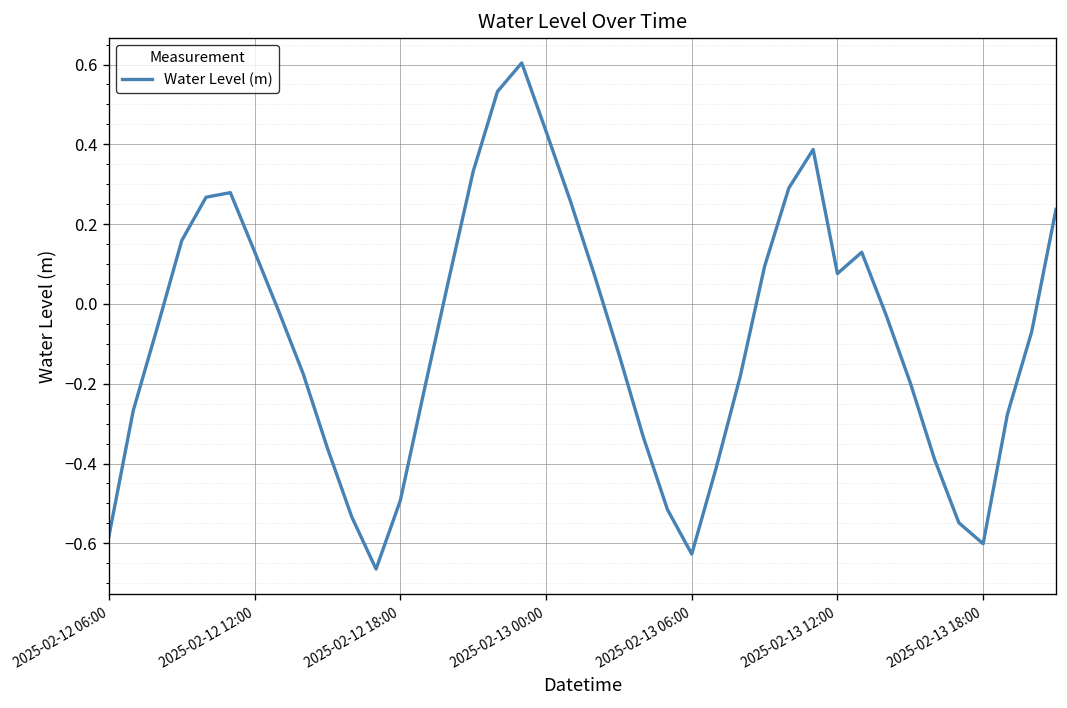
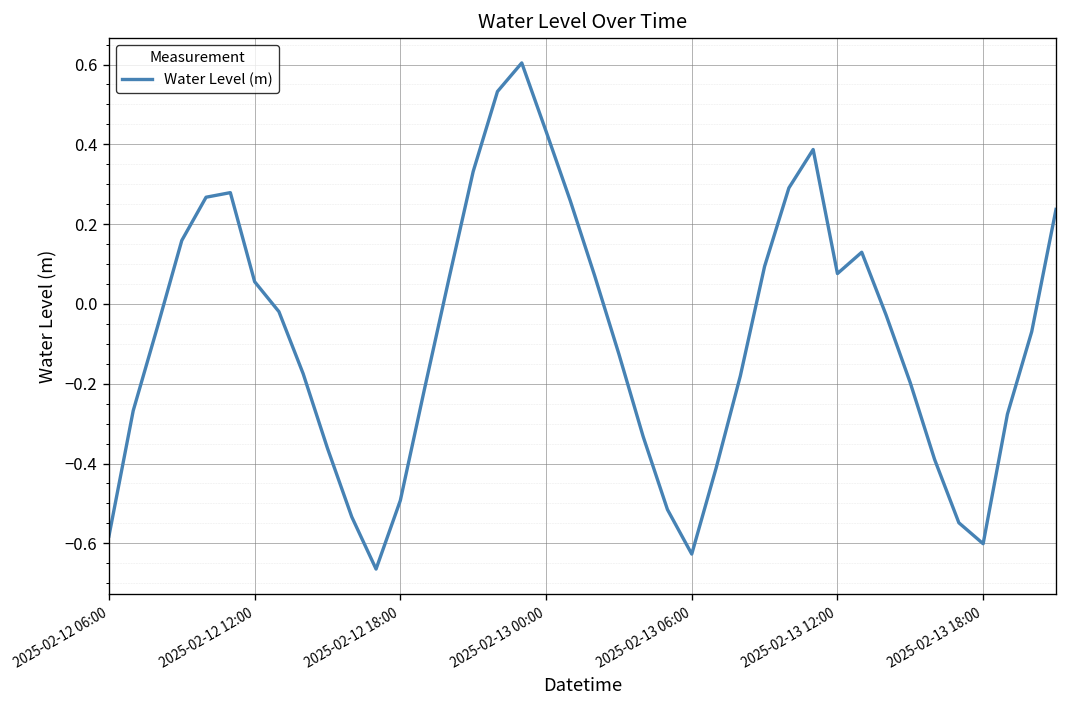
  {
    "2025-02-12 06:00": -0.58,
-   "2025-02-12 12:00": 0.13,
+   "2025-02-12 12:00": 0.06,
    "2025-02-12 18:00": -0.49,
    "2025-02-13 00:00": 0.43,
    "2025-02-13 06:00": -0.63,
    "2025-02-13 12:00": 0.08,
    "2025-02-13 18:00": -0.60
  }
